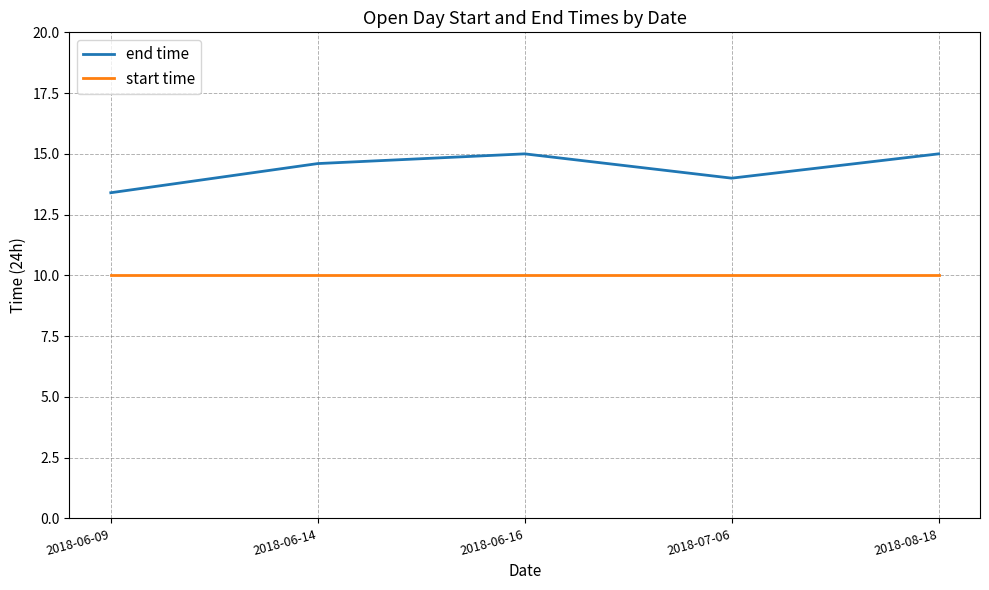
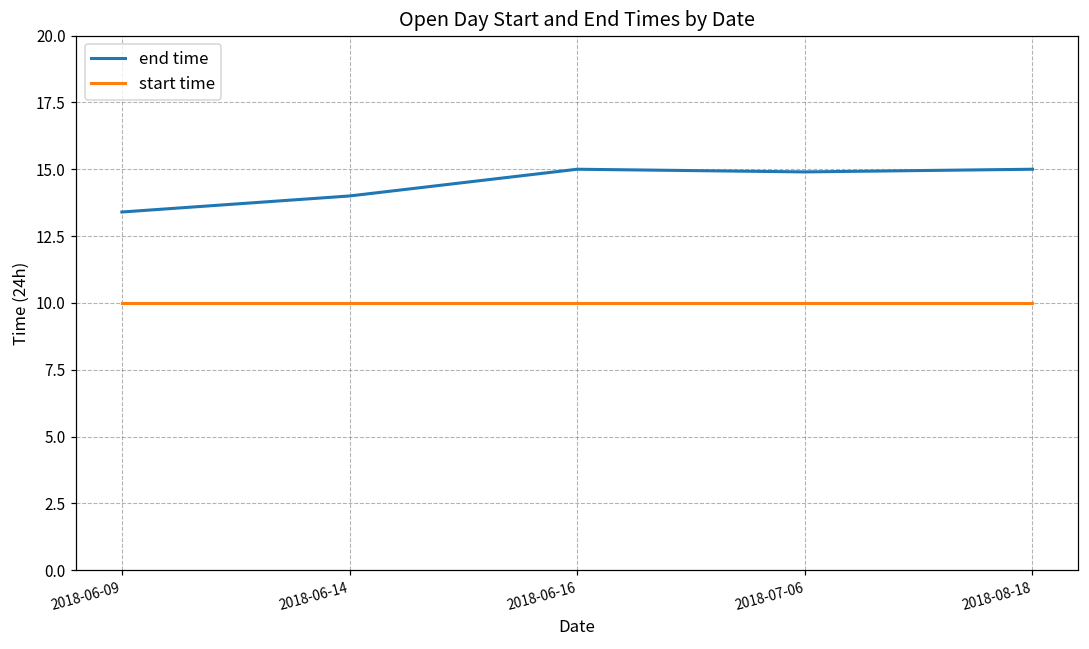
  {
    "end time": {
      "2018-06-09": 13.4,
-     "2018-06-14": 14.6,
+     "2018-06-14": 14.0,
      "2018-06-16": 15.0,
-     "2018-07-06": 14.0,
+     "2018-07-06": 14.9,
      "2018-08-18": 15.0
    },
    "start time": {
      "2018-06-09": 10.0,
      "2018-06-14": 10.0,
      "2018-06-16": 10.0,
      "2018-07-06": 10.0,
      "2018-08-18": 10.0
    }
  }
